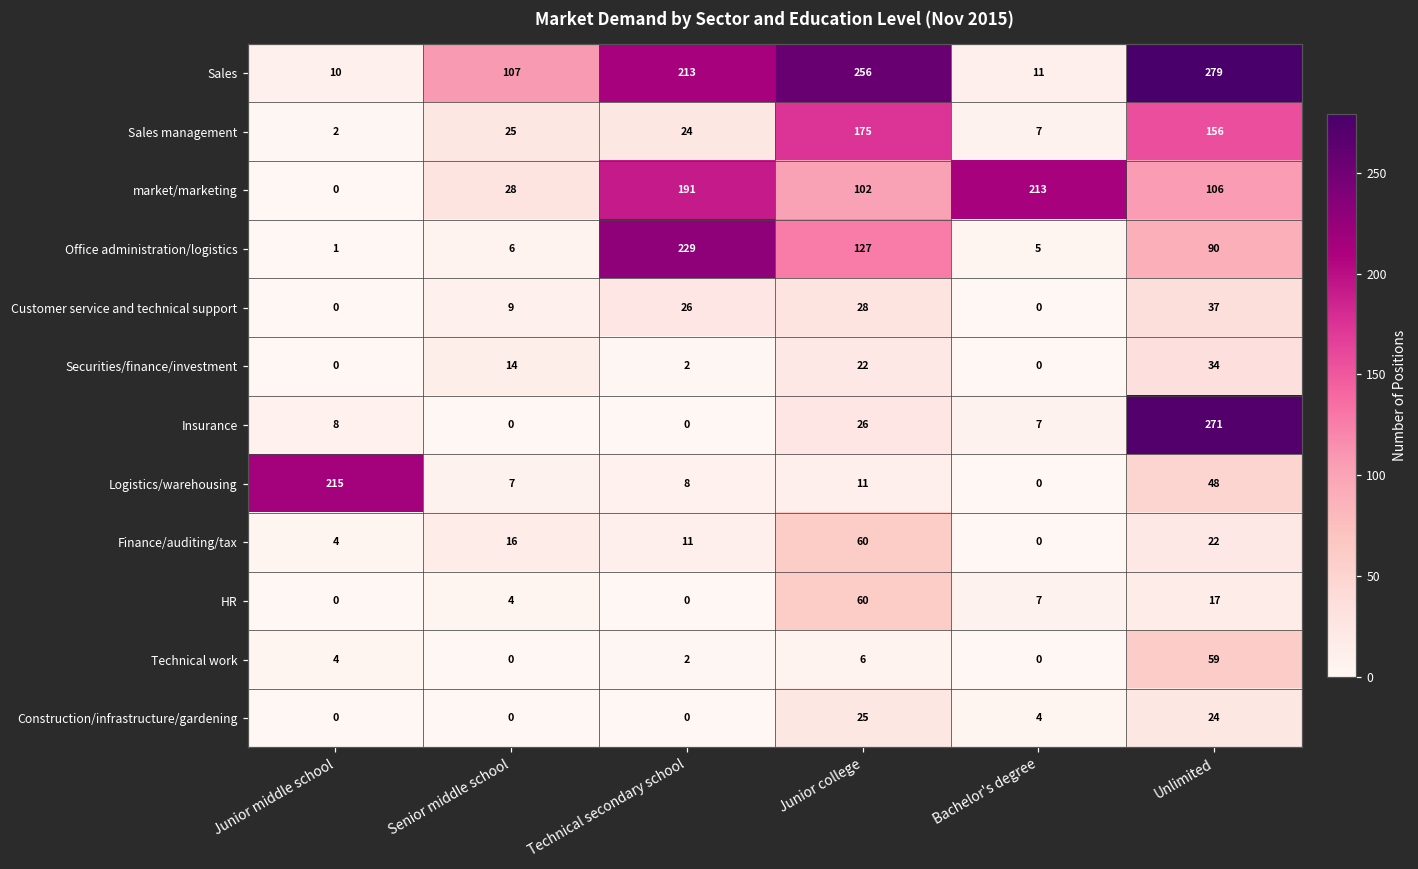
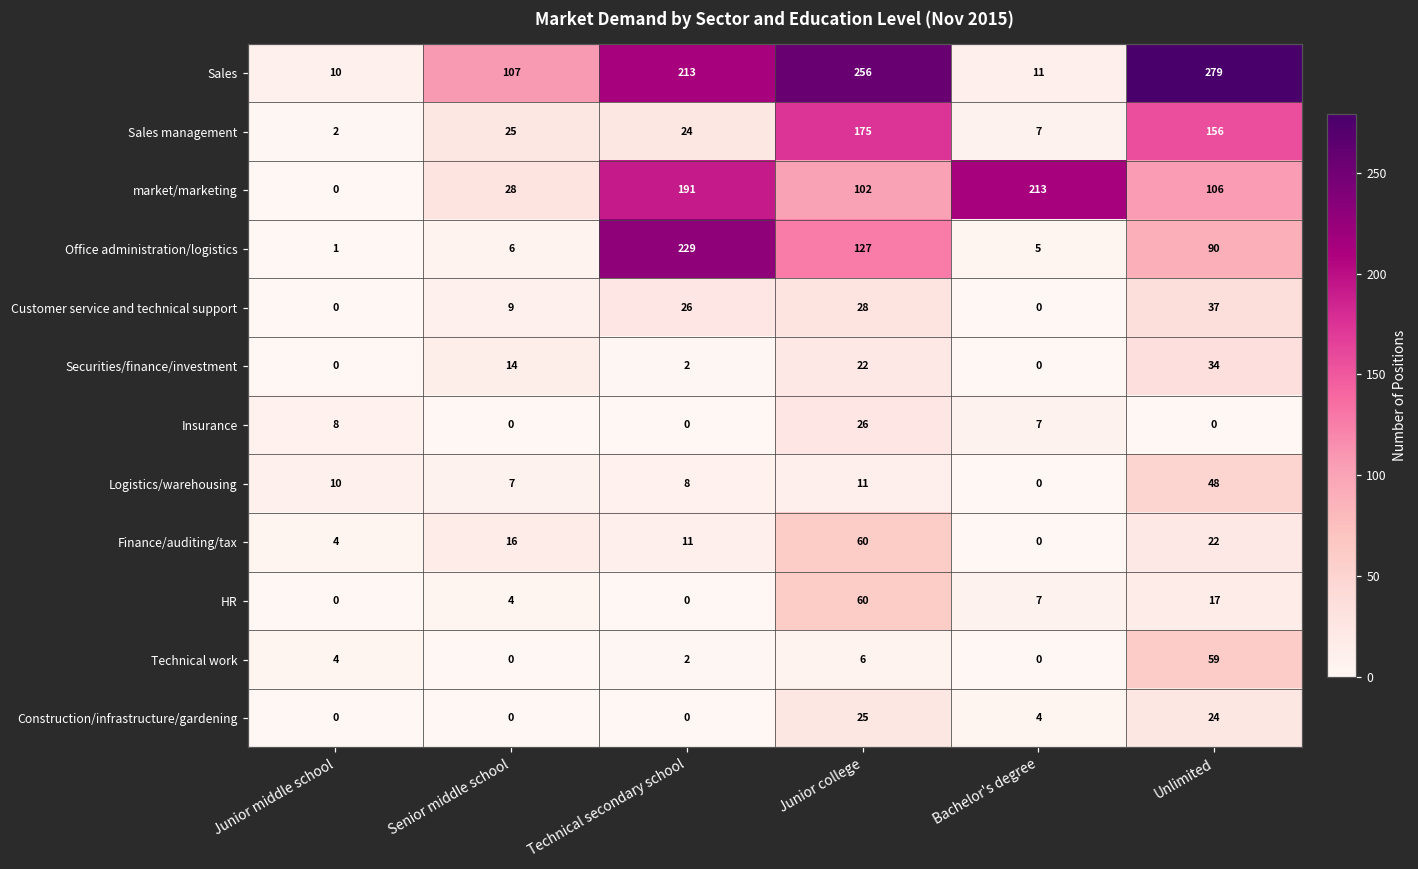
  {
    "Sales": {
      "Junior middle school": 10,
      "Senior middle school": 107,
      "Technical secondary school": 213,
      "Junior college": 256,
      "Bachelor's degree": 11,
      "Unlimited": 279
    },
    "Sales management": {
      "Junior middle school": 2,
      "Senior middle school": 25,
      "Technical secondary school": 24,
      "Junior college": 175,
      "Bachelor's degree": 7,
      "Unlimited": 156
    },
    "market/marketing": {
      "Junior middle school": 0,
      "Senior middle school": 28,
      "Technical secondary school": 191,
      "Junior college": 102,
      "Bachelor's degree": 213,
      "Unlimited": 106
    },
    "Office administration/logistics": {
      "Junior middle school": 1,
      "Senior middle school": 6,
      "Technical secondary school": 229,
      "Junior college": 127,
      "Bachelor's degree": 5,
      "Unlimited": 90
    },
    "Customer service and technical support": {
      "Junior middle school": 0,
      "Senior middle school": 9,
      "Technical secondary school": 26,
      "Junior college": 28,
      "Bachelor's degree": 0,
      "Unlimited": 37
    },
    "Securities/finance/investment": {
      "Junior middle school": 0,
      "Senior middle school": 14,
      "Technical secondary school": 2,
      "Junior college": 22,
      "Bachelor's degree": 0,
      "Unlimited": 34
    },
    "Insurance": {
      "Junior middle school": 8,
      "Senior middle school": 0,
      "Technical secondary school": 0,
      "Junior college": 26,
      "Bachelor's degree": 7,
-     "Unlimited": 271
+     "Unlimited": 0
    },
    "Logistics/warehousing": {
-     "Junior middle school": 215,
+     "Junior middle school": 10,
      "Senior middle school": 7,
      "Technical secondary school": 8,
      "Junior college": 11,
      "Bachelor's degree": 0,
      "Unlimited": 48
    },
    "Finance/auditing/tax": {
      "Junior middle school": 4,
      "Senior middle school": 16,
      "Technical secondary school": 11,
      "Junior college": 60,
      "Bachelor's degree": 0,
      "Unlimited": 22
    },
    "HR": {
      "Junior middle school": 0,
      "Senior middle school": 4,
      "Technical secondary school": 0,
      "Junior college": 60,
      "Bachelor's degree": 7,
      "Unlimited": 17
    },
    "Technical work": {
      "Junior middle school": 4,
      "Senior middle school": 0,
      "Technical secondary school": 2,
      "Junior college": 6,
      "Bachelor's degree": 0,
      "Unlimited": 59
    },
    "Construction/infrastructure/gardening": {
      "Junior middle school": 0,
      "Senior middle school": 0,
      "Technical secondary school": 0,
      "Junior college": 25,
      "Bachelor's degree": 4,
      "Unlimited": 24
    }
  }
